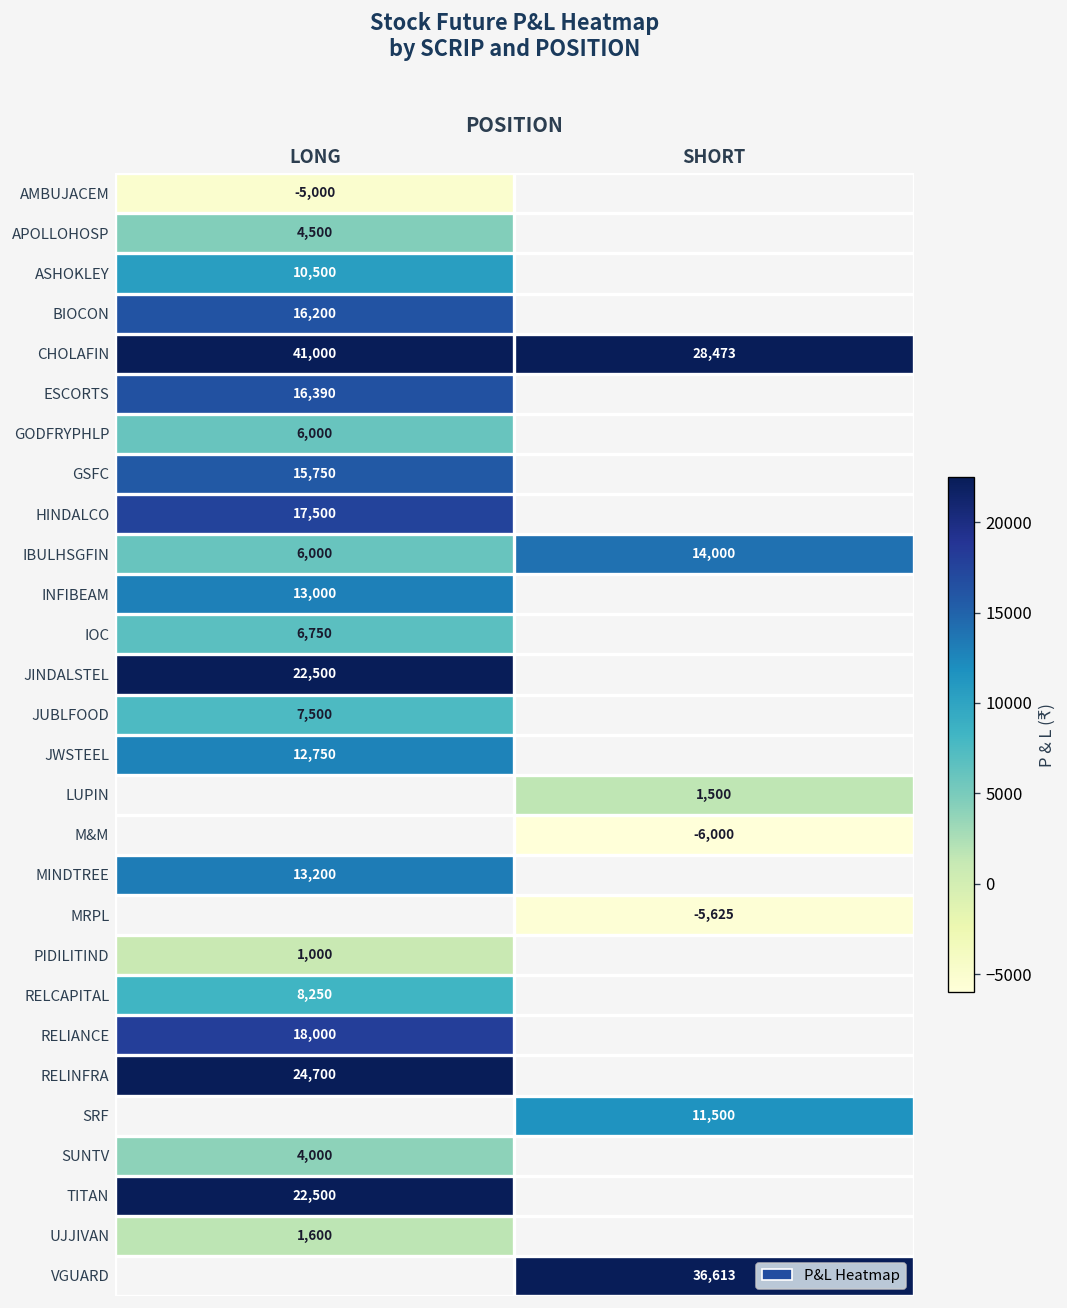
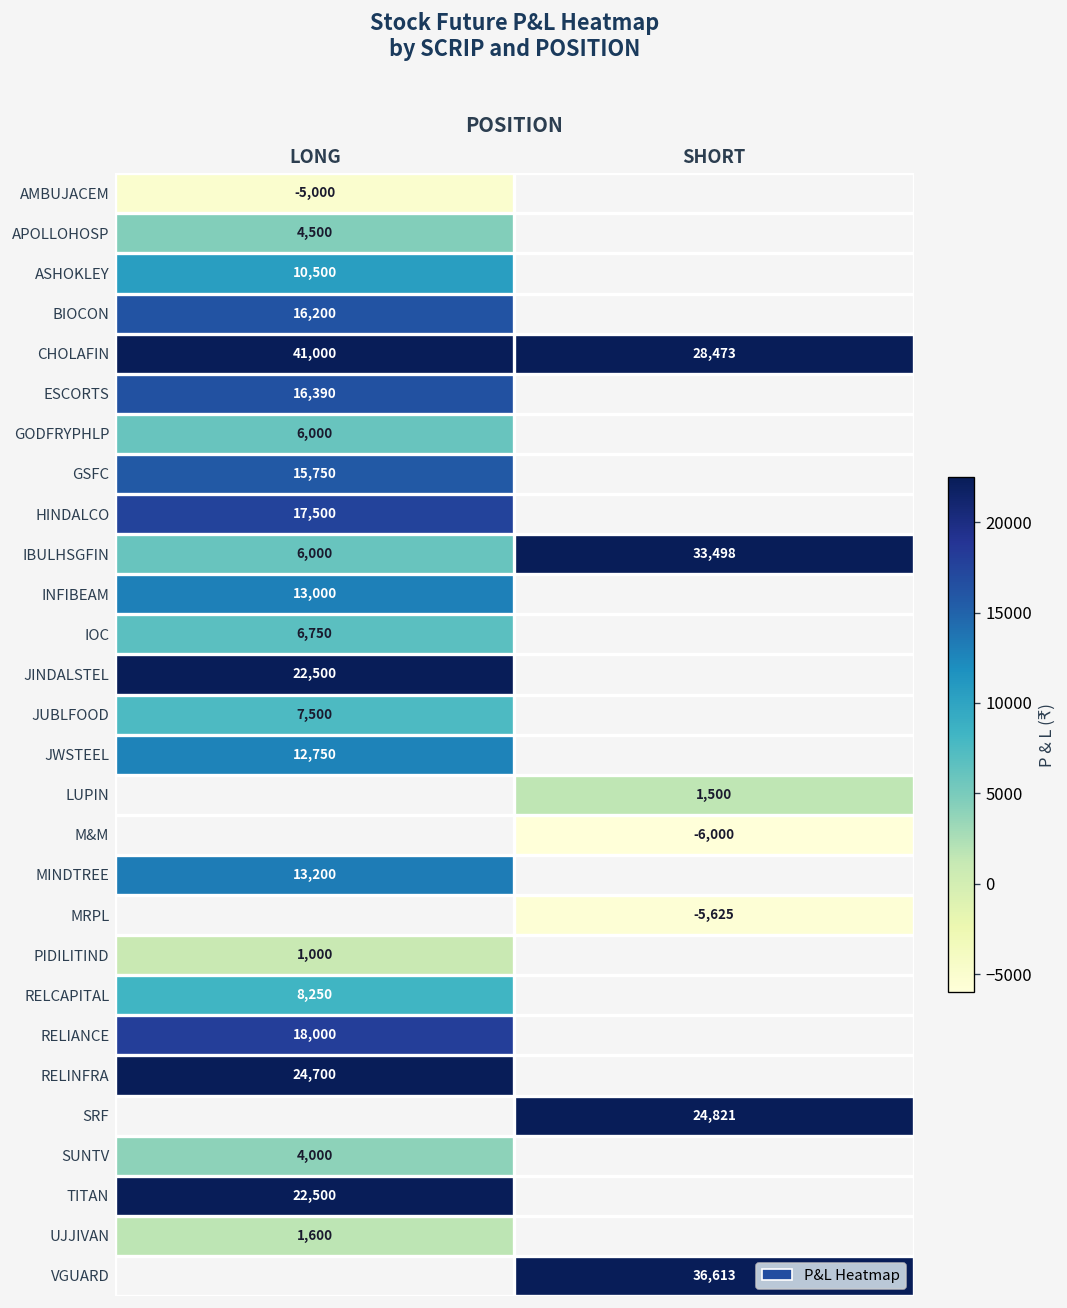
  {
    "AMBUJACEM": {
      "LONG": "-5,000"
    },
    "APOLLOHOSP": {
      "LONG": "4,500"
    },
    "ASHOKLEY": {
      "LONG": "10,500"
    },
    "BIOCON": {
      "LONG": "16,200"
    },
    "CHOLAFIN": {
      "LONG": "41,000",
      "SHORT": "28,473"
    },
    "ESCORTS": {
      "LONG": "16,390"
    },
    "GODFRYPHLP": {
      "LONG": "6,000"
    },
    "GSFC": {
      "LONG": "15,750"
    },
    "HINDALCO": {
      "LONG": "17,500"
    },
    "IBULHSGFIN": {
      "LONG": "6,000",
-     "SHORT": "14,000"
+     "SHORT": "33,498"
    },
    "INFIBEAM": {
      "LONG": "13,000"
    },
    "IOC": {
      "LONG": "6,750"
    },
    "JINDALSTEL": {
      "LONG": "22,500"
    },
    "JUBLFOOD": {
      "LONG": "7,500"
    },
    "JWSTEEL": {
      "LONG": "12,750"
    },
    "LUPIN": {
      "SHORT": "1,500"
    },
    "M&M": {
      "SHORT": "-6,000"
    },
    "MINDTREE": {
      "LONG": "13,200"
    },
    "MRPL": {
      "SHORT": "-5,625"
    },
    "PIDILITIND": {
      "LONG": "1,000"
    },
    "RELCAPITAL": {
      "LONG": "8,250"
    },
    "RELIANCE": {
      "LONG": "18,000"
    },
    "RELINFRA": {
      "LONG": "24,700"
    },
    "SRF": {
-     "SHORT": "11,500"
+     "SHORT": "24,821"
    },
    "SUNTV": {
      "LONG": "4,000"
    },
    "TITAN": {
      "LONG": "22,500"
    },
    "UJJIVAN": {
      "LONG": "1,600"
    },
    "VGUARD": {
      "SHORT": "36,613"
    }
  }
